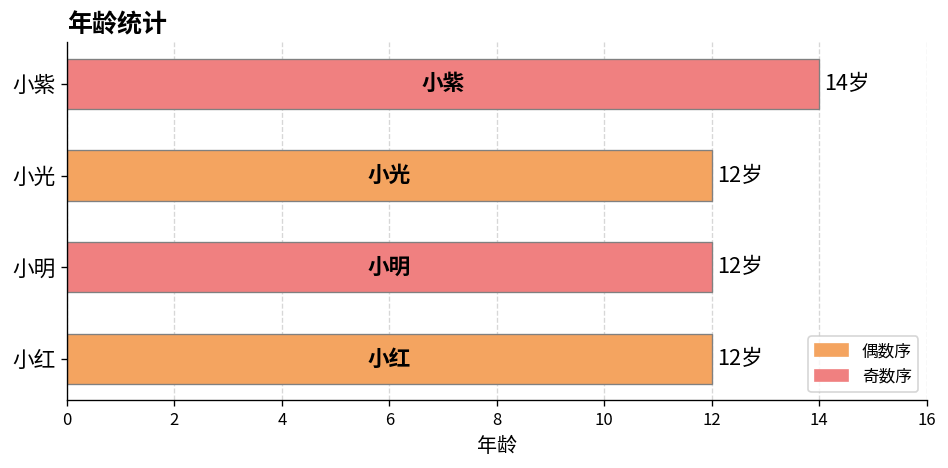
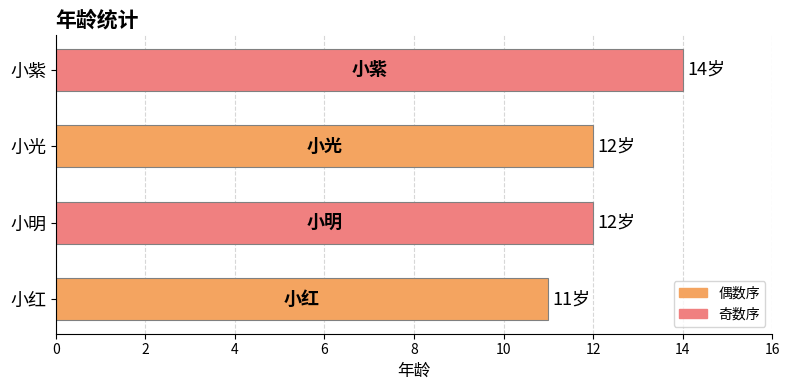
  {
    "小紫": "14岁",
    "小光": "12岁",
    "小明": "12岁",
-   "小红": "12岁"
+   "小红": "11岁"
  }
